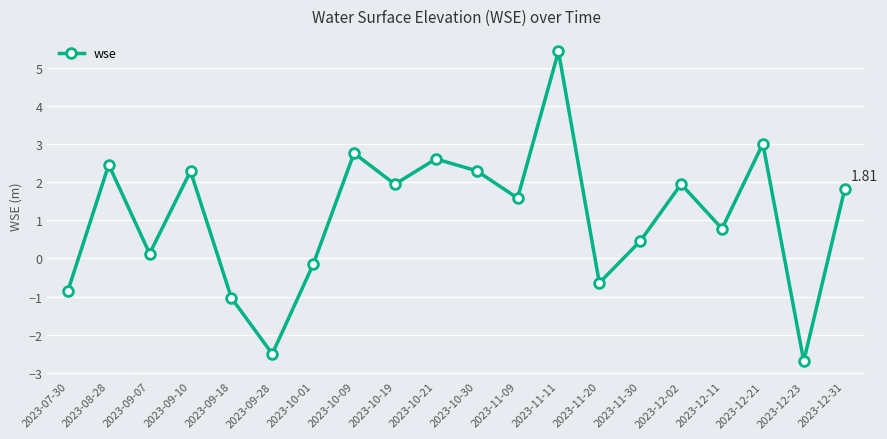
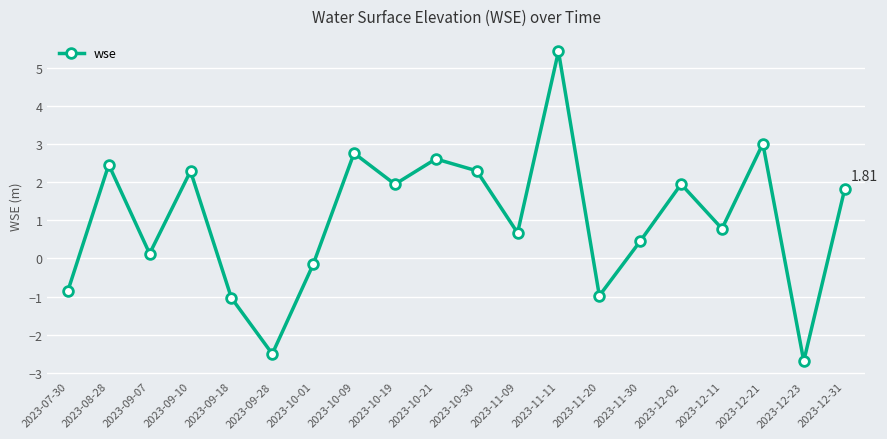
  {
    "2023-07-30": -0.9,
    "2023-08-28": 2.5,
    "2023-09-07": 0.1,
    "2023-09-10": 2.3,
    "2023-09-18": -1.0,
    "2023-09-28": -2.5,
    "2023-10-01": -0.2,
    "2023-10-09": 2.8,
    "2023-10-19": 1.9,
    "2023-10-21": 2.6,
    "2023-10-30": 2.3,
-   "2023-11-09": 1.6,
+   "2023-11-09": 0.7,
    "2023-11-11": 5.4,
-   "2023-11-20": -0.6,
+   "2023-11-20": -1.0,
    "2023-11-30": 0.5,
    "2023-12-02": 1.9,
    "2023-12-11": 0.8,
    "2023-12-21": 3.0,
    "2023-12-23": -2.7
  }
